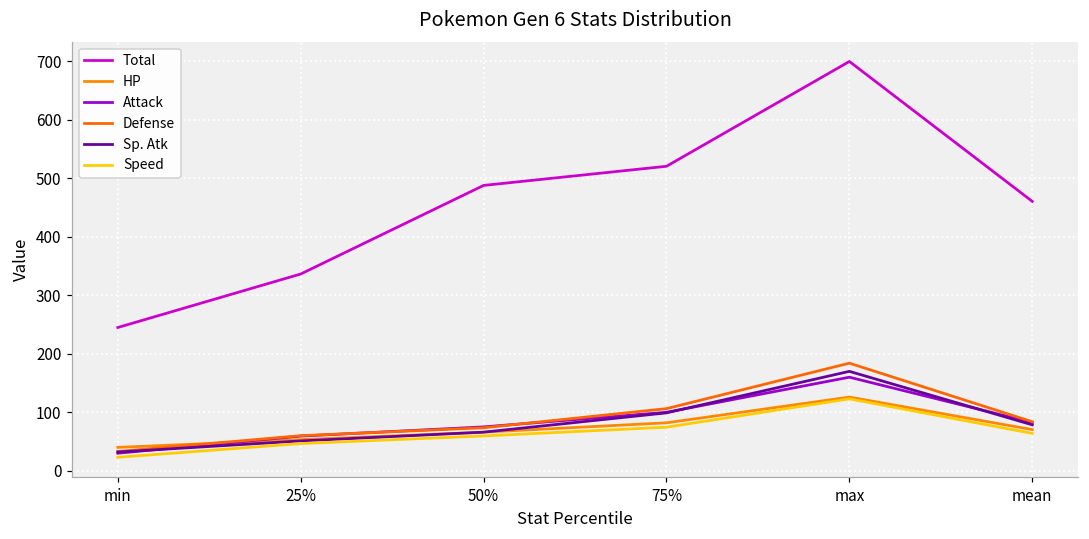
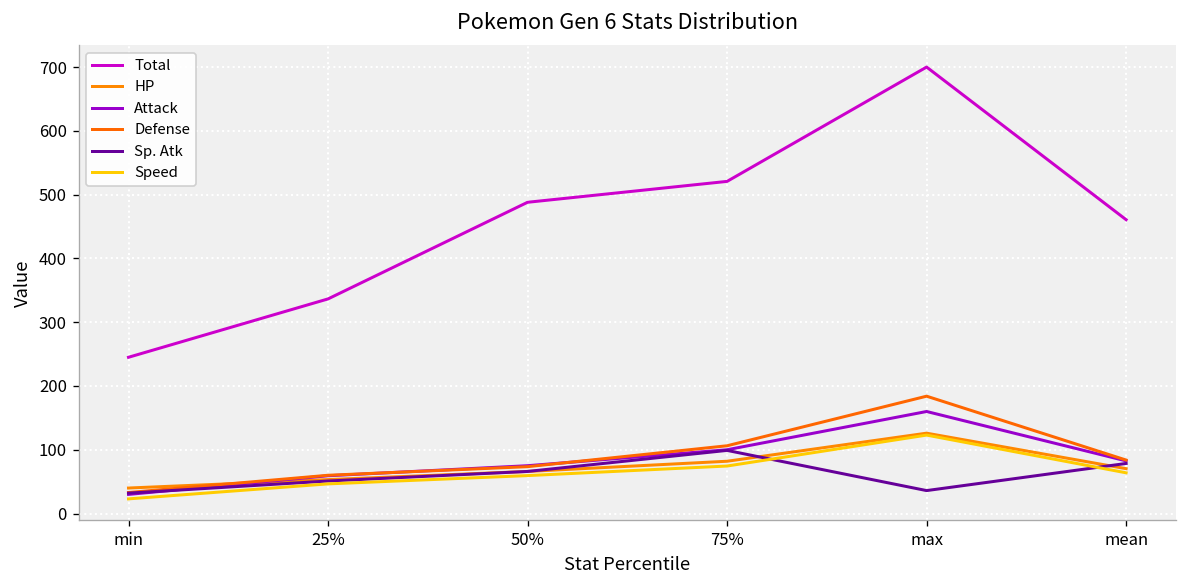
  {
    "Sp. Atk": {
-     "max": 170
+     "max": 40
    },
    "Speed": {
      "min": 20,
      "50%": 60,
      "75%": 70,
      "mean": 60
    }
  }
